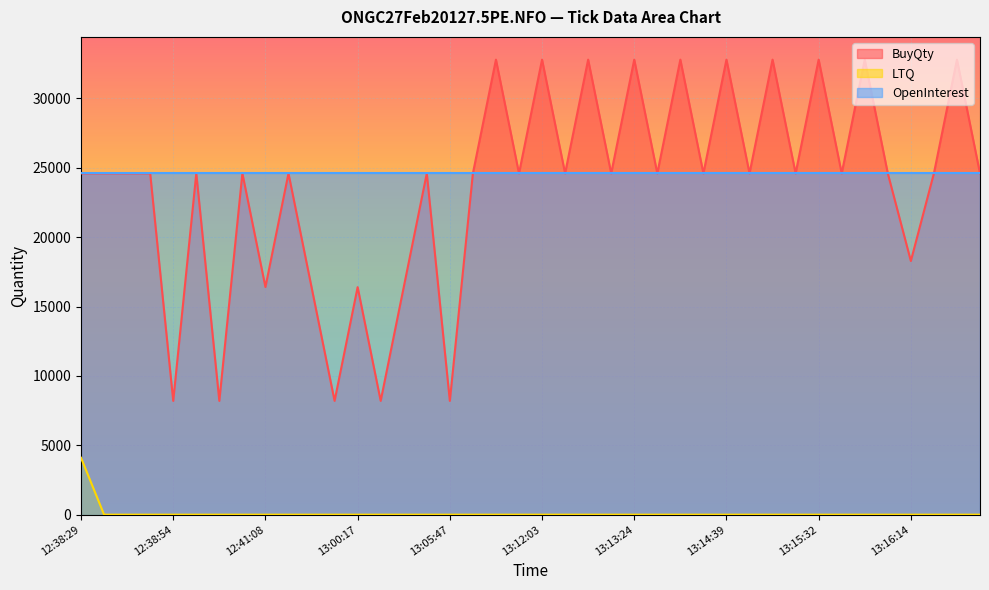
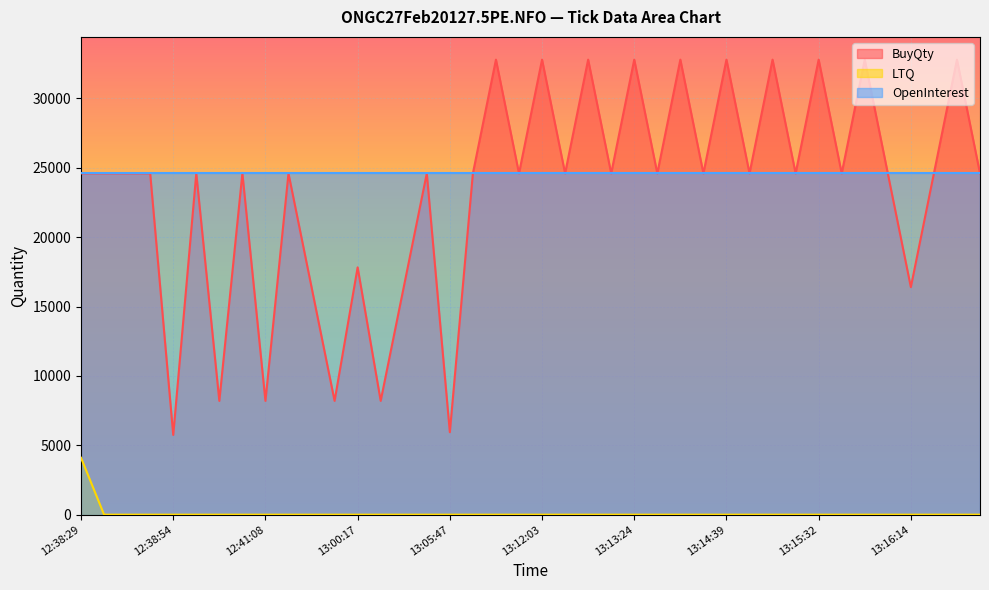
  {
    "BuyQty": {
-     "12:38:54": 8200,
-     "12:41:08": 16400,
-     "13:00:17": 16400,
-     "13:05:47": 8200,
+     "12:38:54": 5700,
+     "12:41:08": 8200,
+     "13:00:17": 17800,
+     "13:05:47": 5900,
      "13:12:03": 32800,
      "13:13:24": 32800,
      "13:14:39": 32800,
      "13:15:32": 32800,
-     "13:16:14": 18300
+     "13:16:14": 16400
    },
    "LTQ": {
      "12:38:54": 0,
      "12:41:08": 0,
      "13:00:17": 0,
      "13:05:47": 0,
      "13:12:03": 0,
      "13:13:24": 0,
      "13:14:39": 0,
      "13:15:32": 0,
      "13:16:14": 0
    },
    "OpenInterest": {
      "12:38:54": 24600,
      "12:41:08": 24600,
      "13:00:17": 24600,
      "13:05:47": 24600,
      "13:12:03": 24600,
      "13:13:24": 24600,
      "13:14:39": 24600,
      "13:15:32": 24600,
      "13:16:14": 24600
    }
  }
